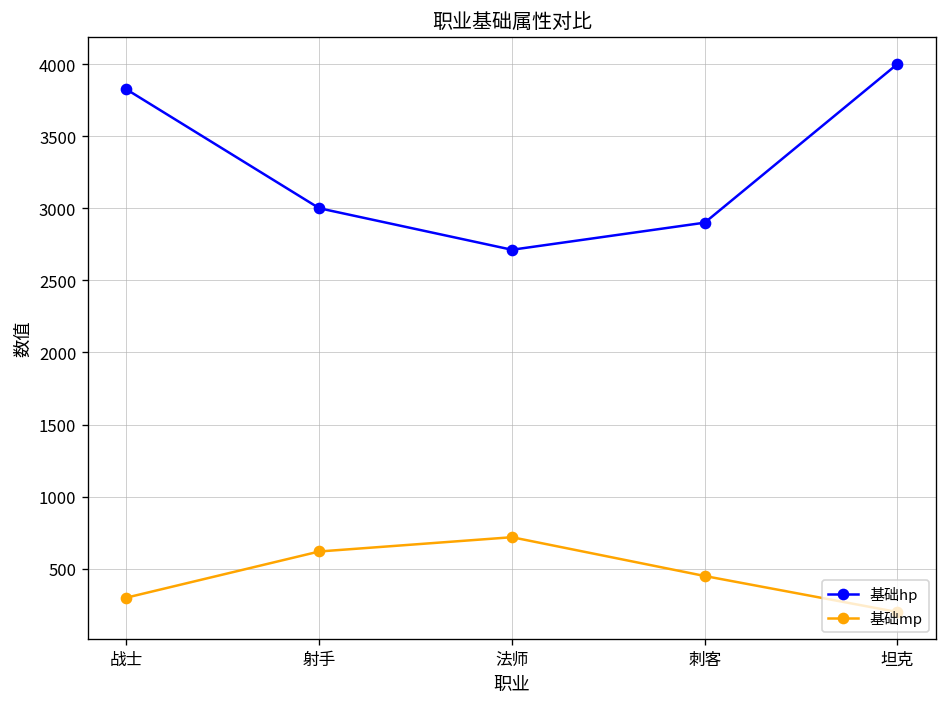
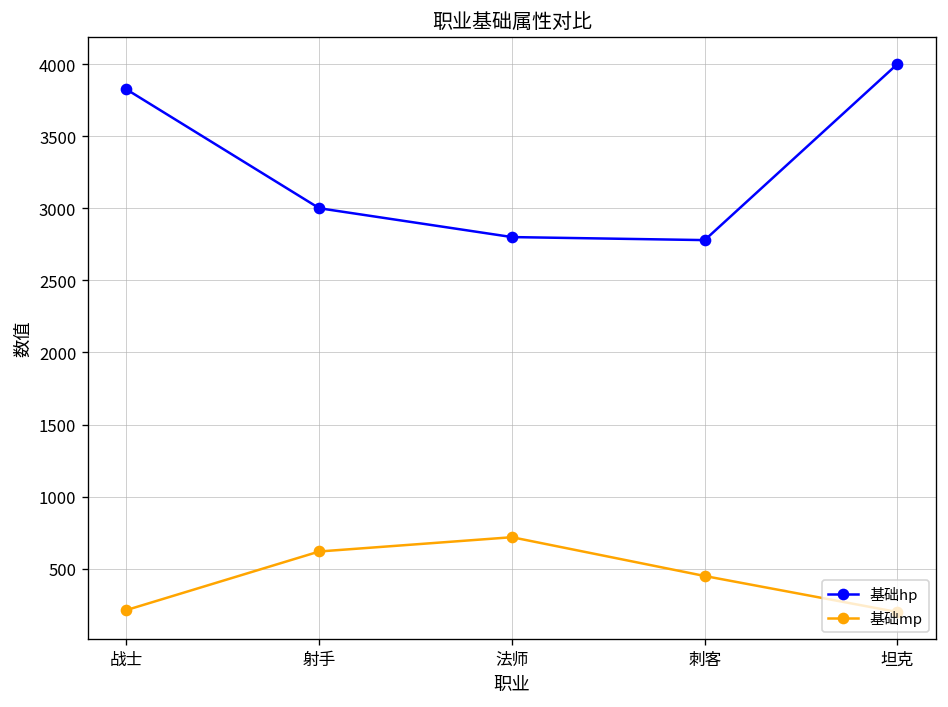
  {
    "基础hp": {
      "战士": 3820,
      "射手": 3000,
-     "法师": 2710,
-     "刺客": 2900,
+     "法师": 2800,
+     "刺客": 2780,
      "坦克": 4000
    },
    "基础mp": {
-     "战士": 300,
+     "战士": 210,
      "射手": 620,
      "法师": 720,
      "刺客": 450
    }
  }
